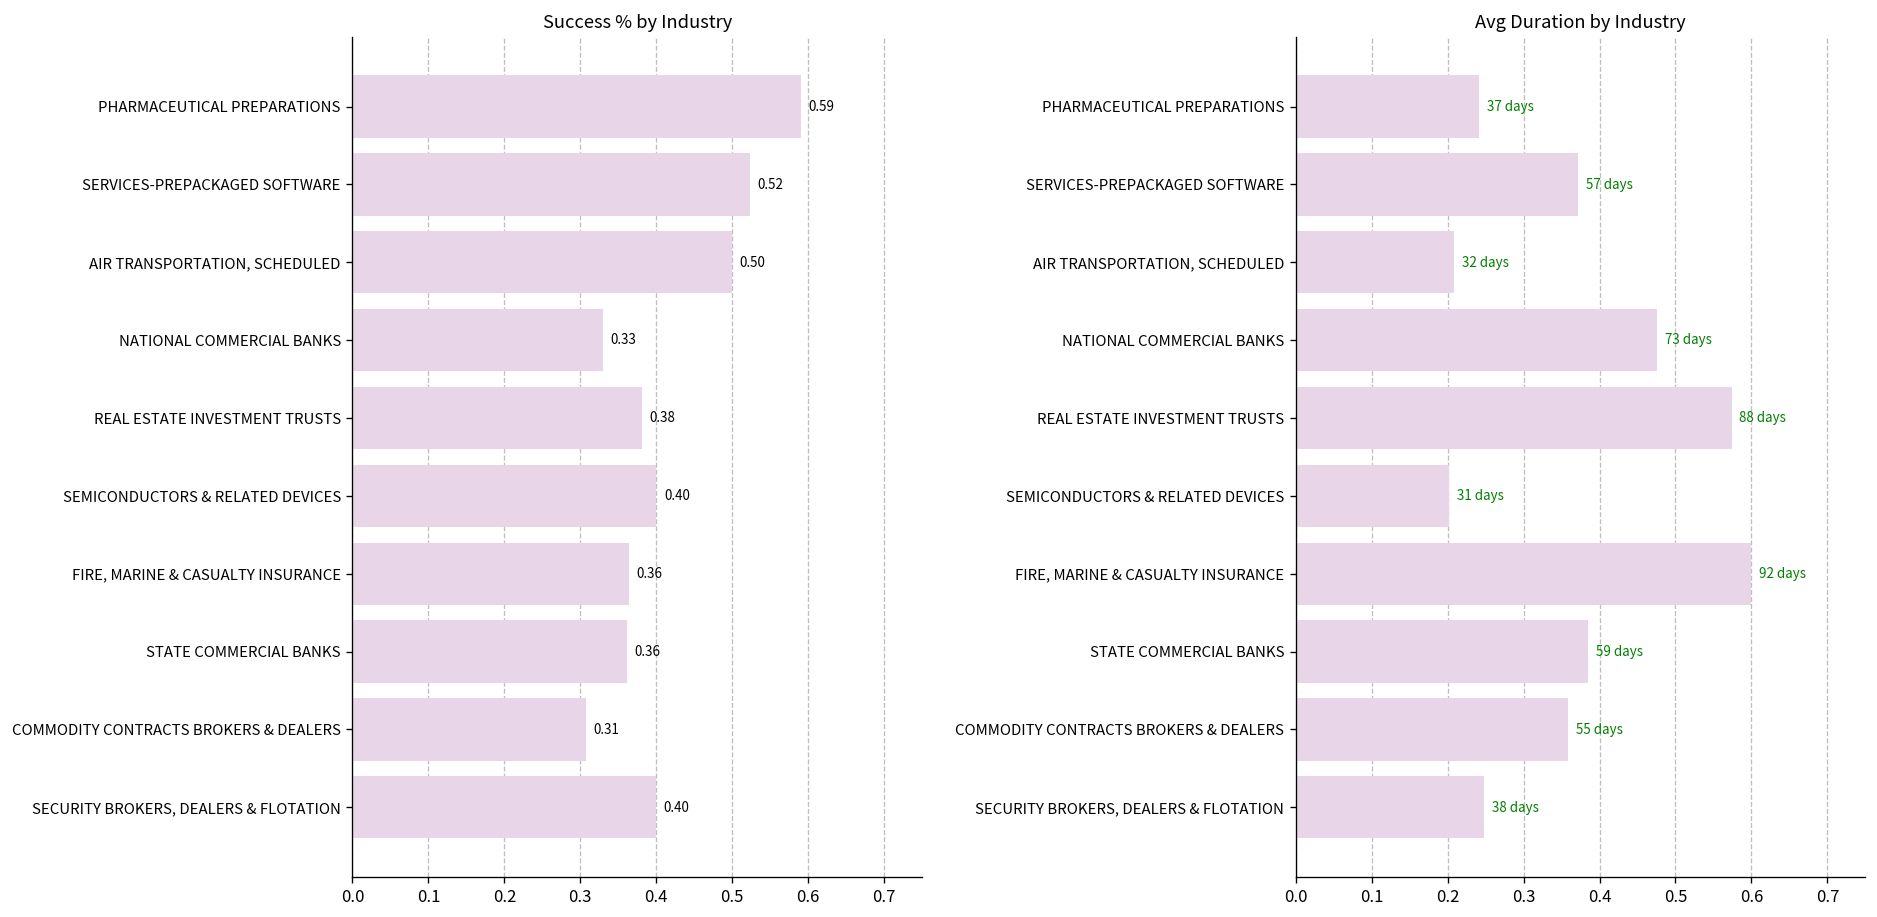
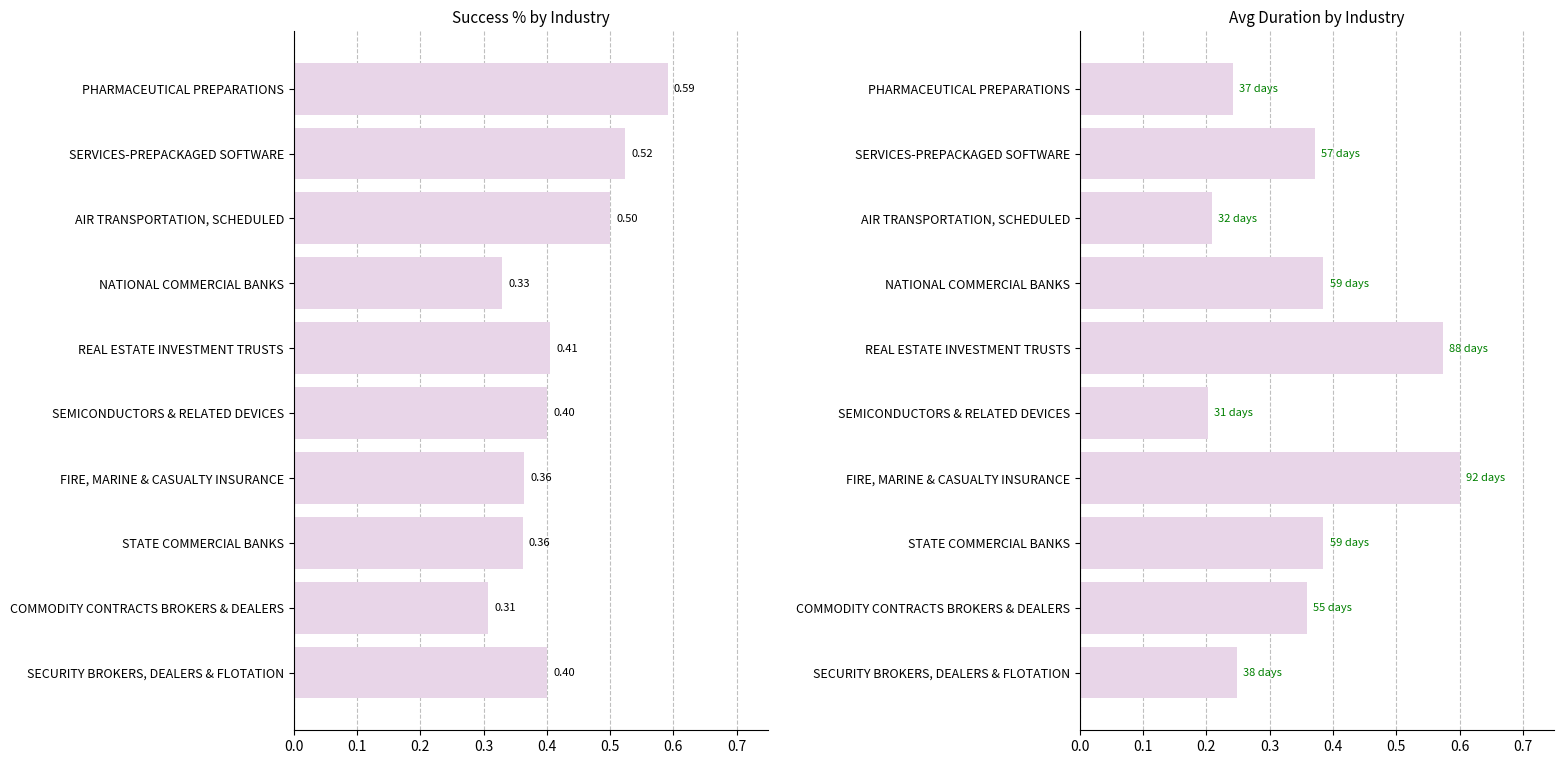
  {
    "Success % by Industry": {
      "PHARMACEUTICAL PREPARATIONS": 0.59,
      "SERVICES-PREPACKAGED SOFTWARE": 0.52,
      "AIR TRANSPORTATION, SCHEDULED": 0.50,
      "NATIONAL COMMERCIAL BANKS": 0.33,
-     "REAL ESTATE INVESTMENT TRUSTS": 0.38,
+     "REAL ESTATE INVESTMENT TRUSTS": 0.41,
      "SEMICONDUCTORS & RELATED DEVICES": 0.40,
      "FIRE, MARINE & CASUALTY INSURANCE": 0.36,
      "STATE COMMERCIAL BANKS": 0.36,
      "COMMODITY CONTRACTS BROKERS & DEALERS": 0.31,
      "SECURITY BROKERS, DEALERS & FLOTATION": 0.40
    },
    "Avg Duration by Industry": {
-     "NATIONAL COMMERCIAL BANKS": 73
+     "NATIONAL COMMERCIAL BANKS": 59
    }
  }
